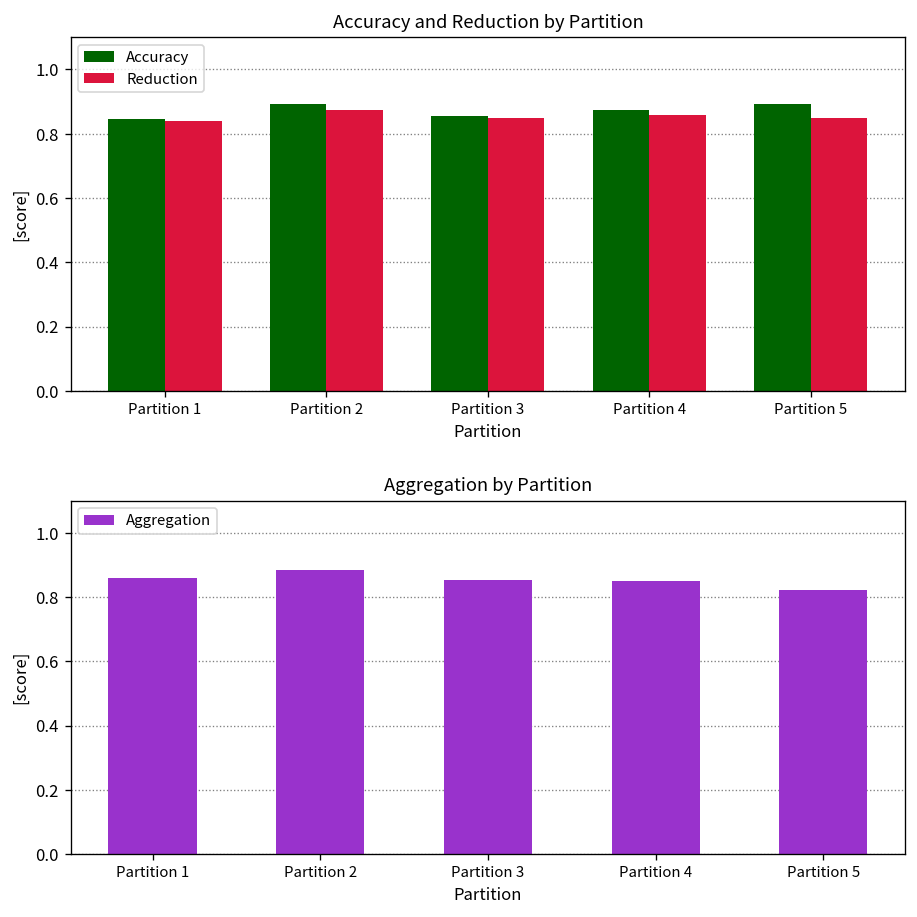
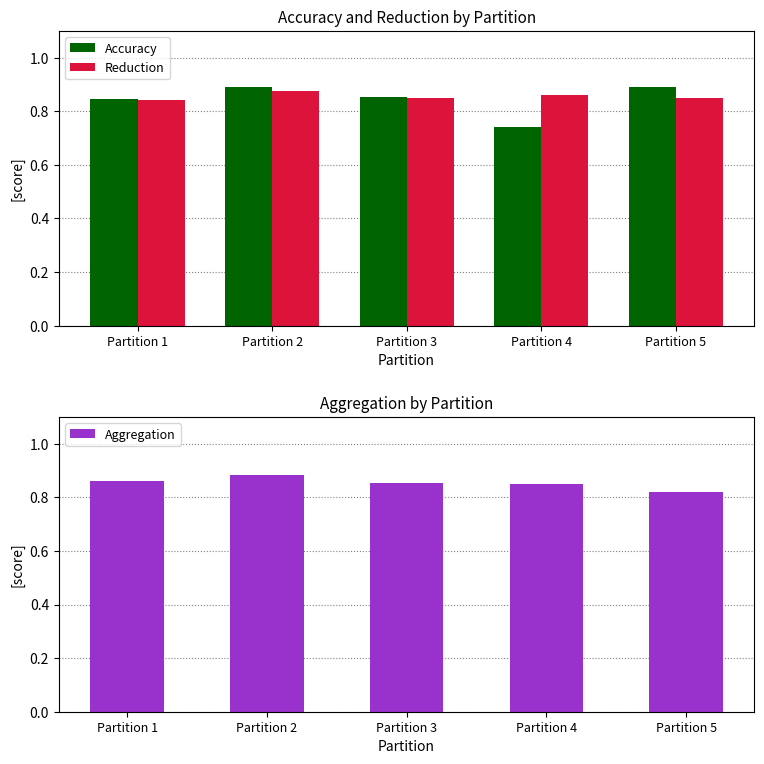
  {
    "Accuracy and Reduction by Partition": {
      "Accuracy": {
        "Partition 1": 0.85,
        "Partition 2": 0.89,
        "Partition 3": 0.85,
-       "Partition 4": 0.87,
+       "Partition 4": 0.74,
        "Partition 5": 0.89
      },
      "Reduction": {
        "Partition 1": 0.84,
        "Partition 2": 0.88,
        "Partition 3": 0.85,
        "Partition 4": 0.86,
        "Partition 5": 0.85
      }
    },
    "Aggregation by Partition": {
      "Partition 1": 0.86,
      "Partition 2": 0.88,
      "Partition 3": 0.85,
      "Partition 4": 0.85,
      "Partition 5": 0.82
    }
  }
